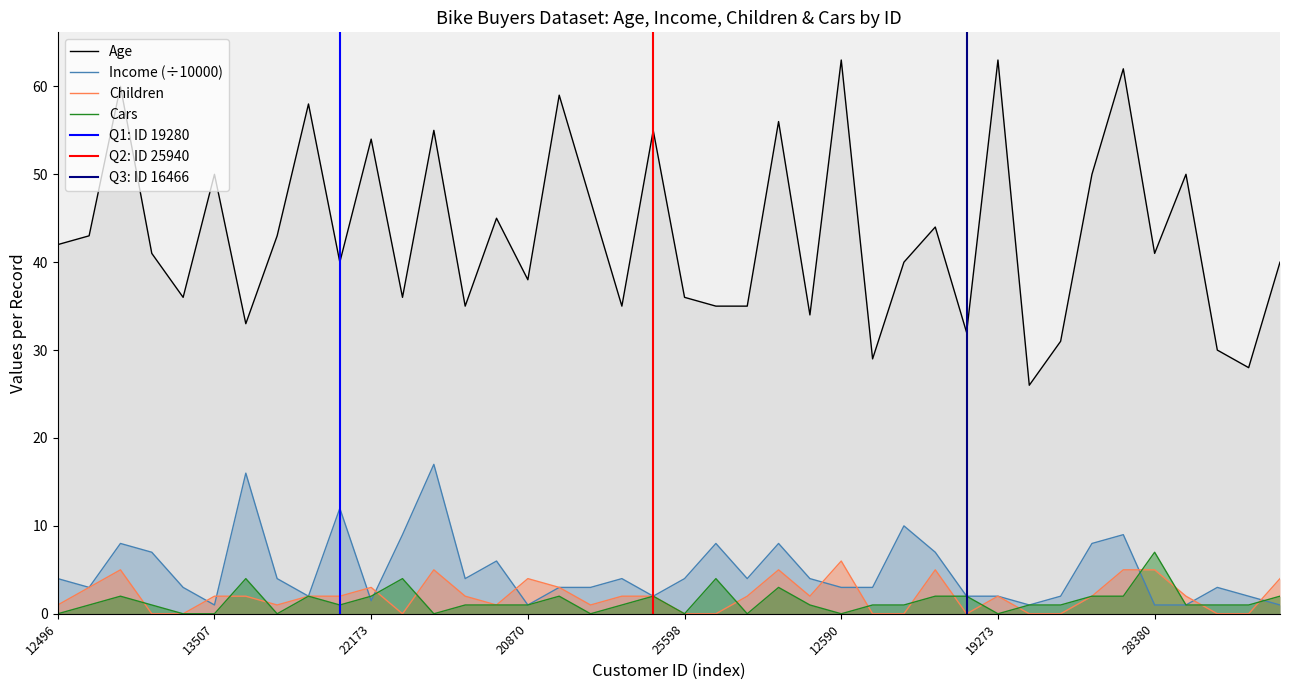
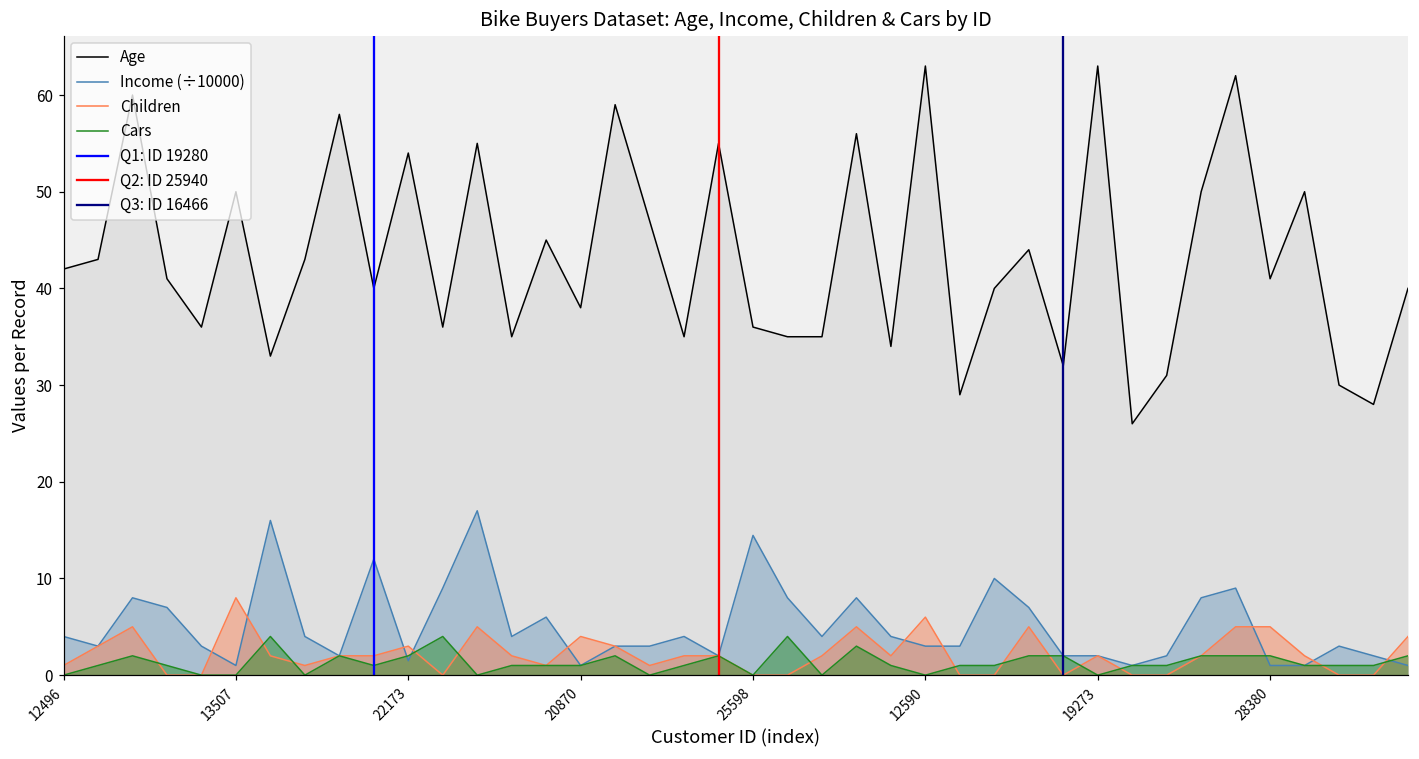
  {
    "Age": {
      "12496": 42,
      "22173": 54,
      "20870": 38,
      "25598": 36,
      "12590": 63,
      "19273": 63,
      "28380": 41
    },
    "Income (÷10000)": {
      "12496": 4,
      "13507": 1,
      "22173": 1,
-     "25598": 4,
+     "25598": 14,
      "12590": 3,
      "28380": 1
    },
    "Children": {
      "12496": 1,
-     "13507": 2,
+     "13507": 8,
      "22173": 3,
      "20870": 4,
      "12590": 6,
      "28380": 5
    },
    "Cars": {
      "12496": 0,
      "13507": 0,
      "22173": 2,
      "12590": 0,
      "19273": 0,
-     "28380": 7
+     "28380": 2
    }
  }
